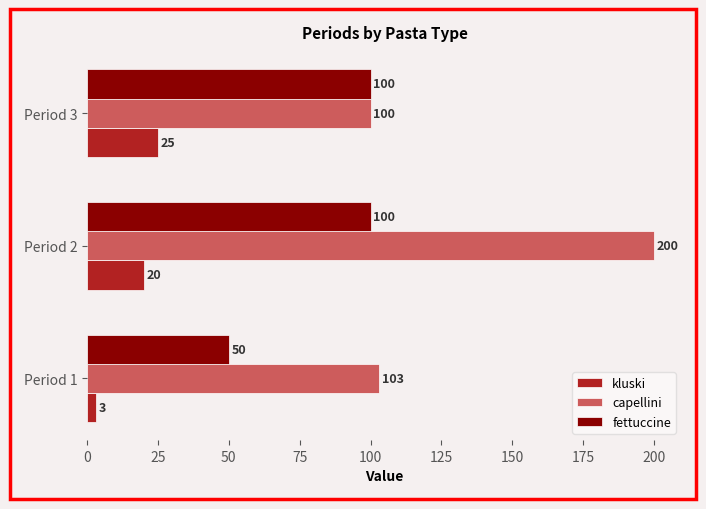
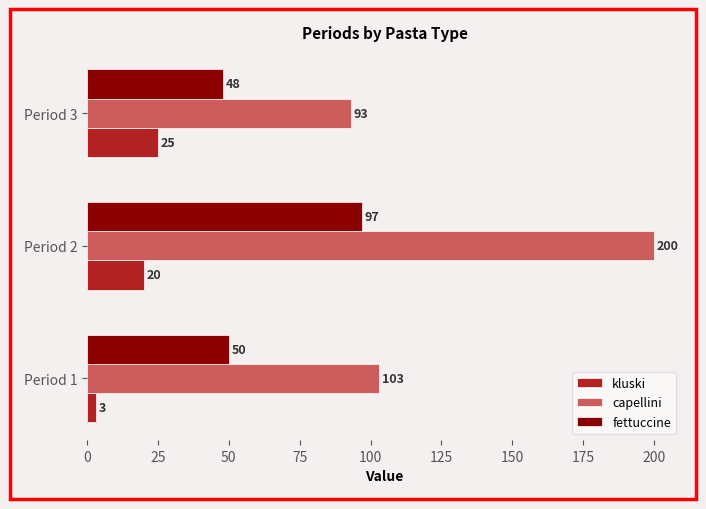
  {
    "kluski": {
      "Period 3": 25,
      "Period 2": 20,
      "Period 1": 3
    },
    "capellini": {
-     "Period 3": 100,
+     "Period 3": 93,
      "Period 2": 200,
      "Period 1": 103
    },
    "fettuccine": {
-     "Period 3": 100,
-     "Period 2": 100,
+     "Period 3": 48,
+     "Period 2": 97,
      "Period 1": 50
    }
  }
